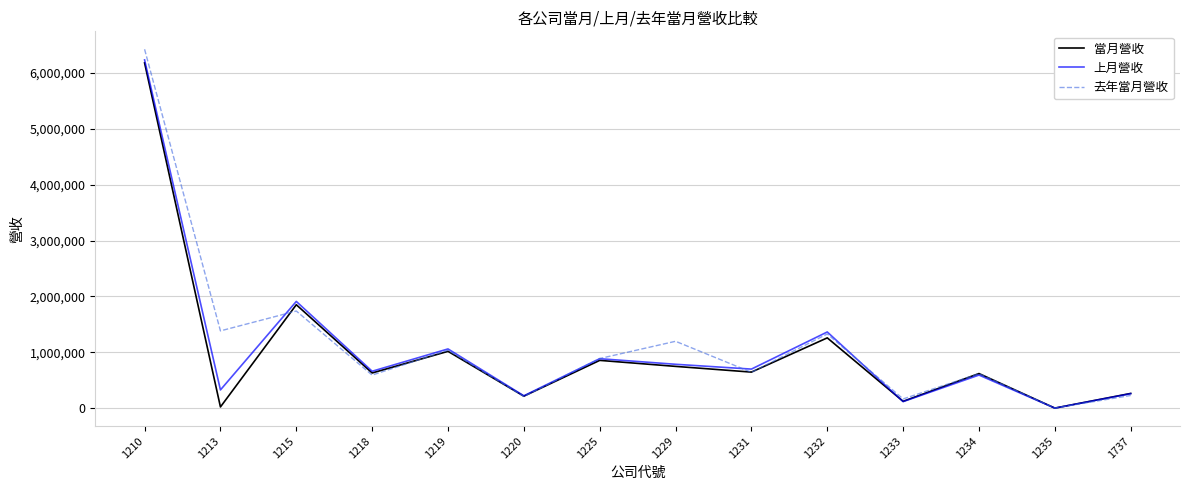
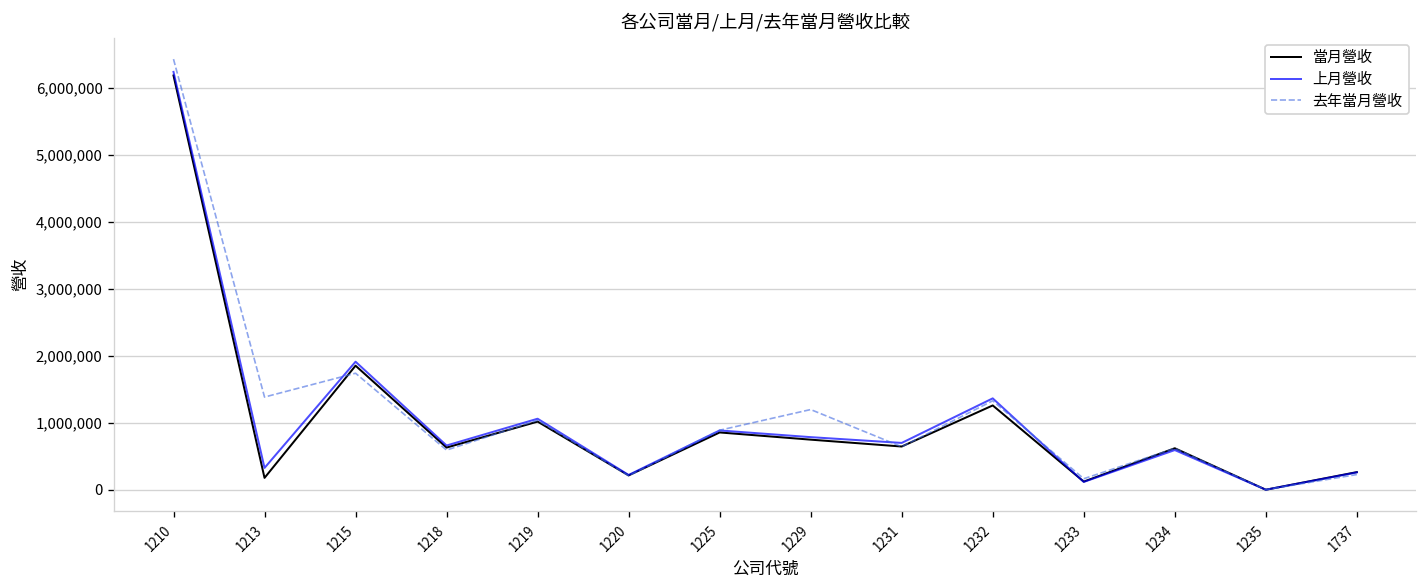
  {
    "當月營收": {
      "1210": "6,200,000",
-     "1213": "0",
+     "1213": "200,000",
      "1215": "1,900,000",
      "1232": "1,300,000"
    },
    "上月營收": {
      "1210": "6,200,000",
      "1213": "300,000",
      "1215": "1,900,000",
      "1231": "700,000"
    },
    "去年當月營收": {
      "1210": "6,400,000",
      "1213": "1,400,000",
      "1215": "1,700,000",
      "1229": "1,200,000"
    }
  }
